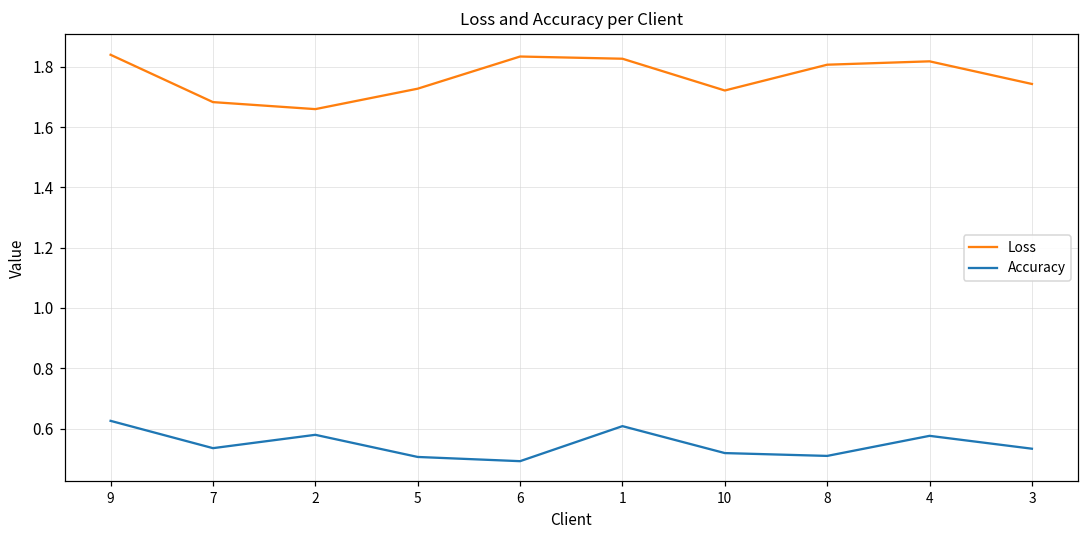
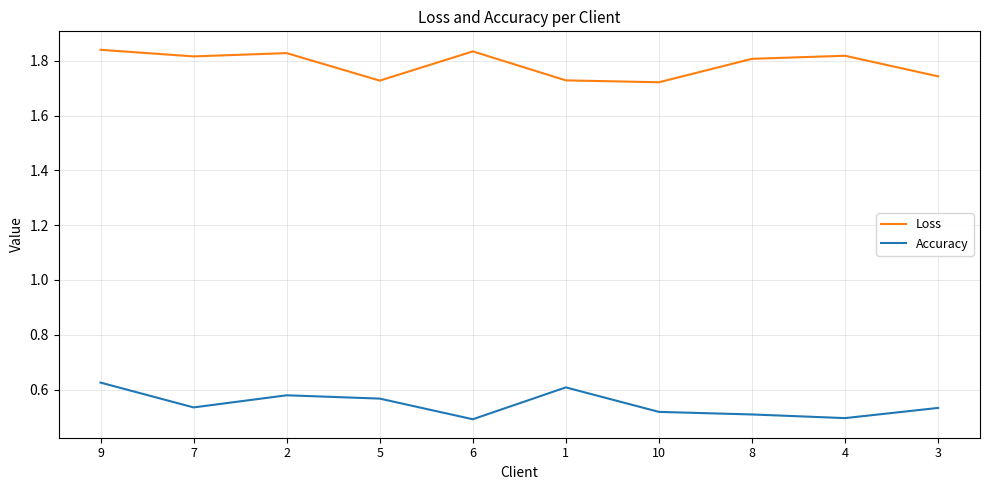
  {
    "Loss": {
      "9": 1.84,
-     "7": 1.68,
-     "2": 1.66,
+     "7": 1.82,
+     "2": 1.83,
      "5": 1.73,
      "6": 1.83,
-     "1": 1.83,
+     "1": 1.73,
      "10": 1.72,
      "8": 1.81,
      "4": 1.82,
      "3": 1.74
    },
    "Accuracy": {
      "9": 0.63,
      "7": 0.53,
      "2": 0.58,
-     "5": 0.51,
+     "5": 0.57,
      "6": 0.49,
      "1": 0.61,
      "10": 0.52,
      "8": 0.51,
-     "4": 0.58,
+     "4": 0.50,
      "3": 0.53
    }
  }
